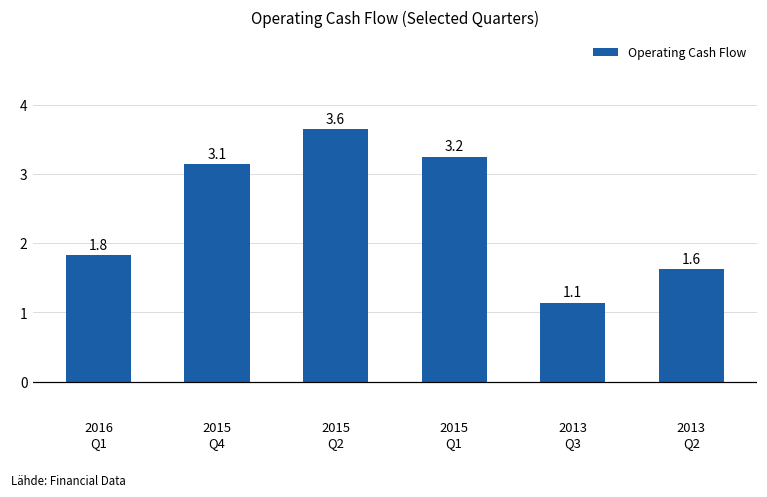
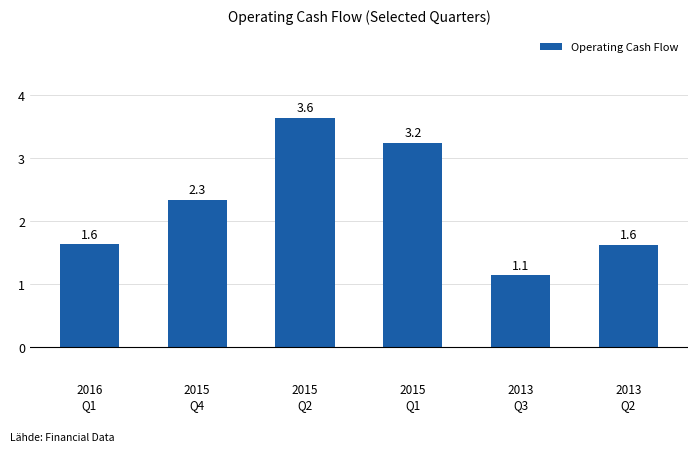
  {
-   "2016 Q1": 1.8,
-   "2015 Q4": 3.1,
+   "2016 Q1": 1.6,
+   "2015 Q4": 2.3,
    "2015 Q2": 3.6,
    "2015 Q1": 3.2,
    "2013 Q3": 1.1,
    "2013 Q2": 1.6
  }
